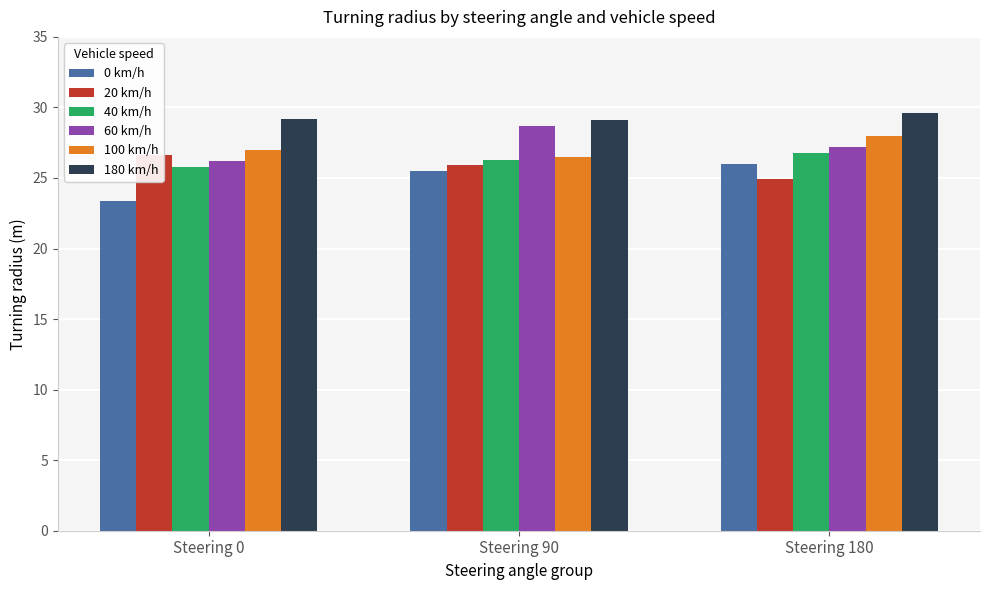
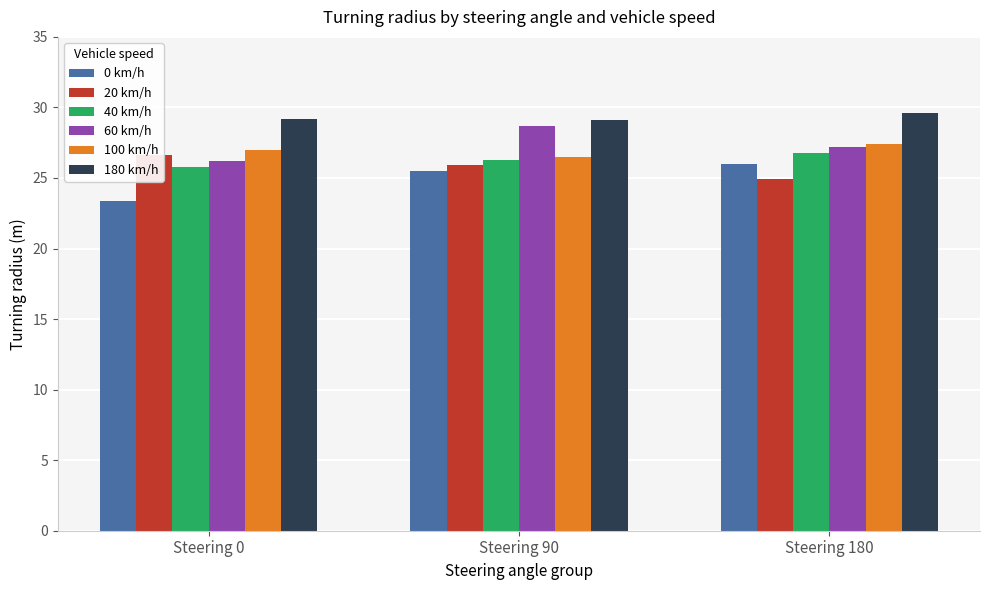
  {
    "0 km/h": {
      "Steering 0": 23.4,
      "Steering 90": 25.5,
      "Steering 180": 26.0
    },
    "20 km/h": {
      "Steering 90": 25.9,
      "Steering 180": 24.9
    },
    "40 km/h": {
      "Steering 0": 25.8,
      "Steering 90": 26.3,
      "Steering 180": 26.8
    },
    "60 km/h": {
      "Steering 0": 26.2,
      "Steering 90": 28.7,
      "Steering 180": 27.2
    },
    "100 km/h": {
      "Steering 0": 27.0,
      "Steering 90": 26.5,
-     "Steering 180": 28.0
+     "Steering 180": 27.4
    },
    "180 km/h": {
      "Steering 0": 29.2,
      "Steering 90": 29.1,
      "Steering 180": 29.6
    }
  }
